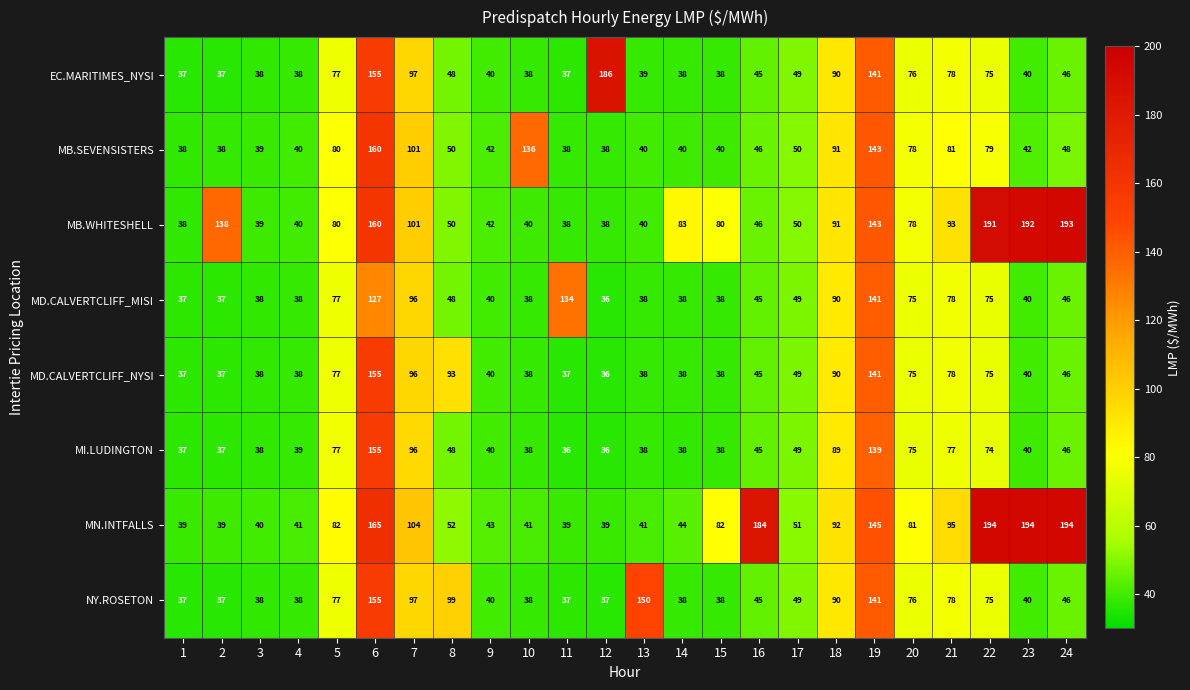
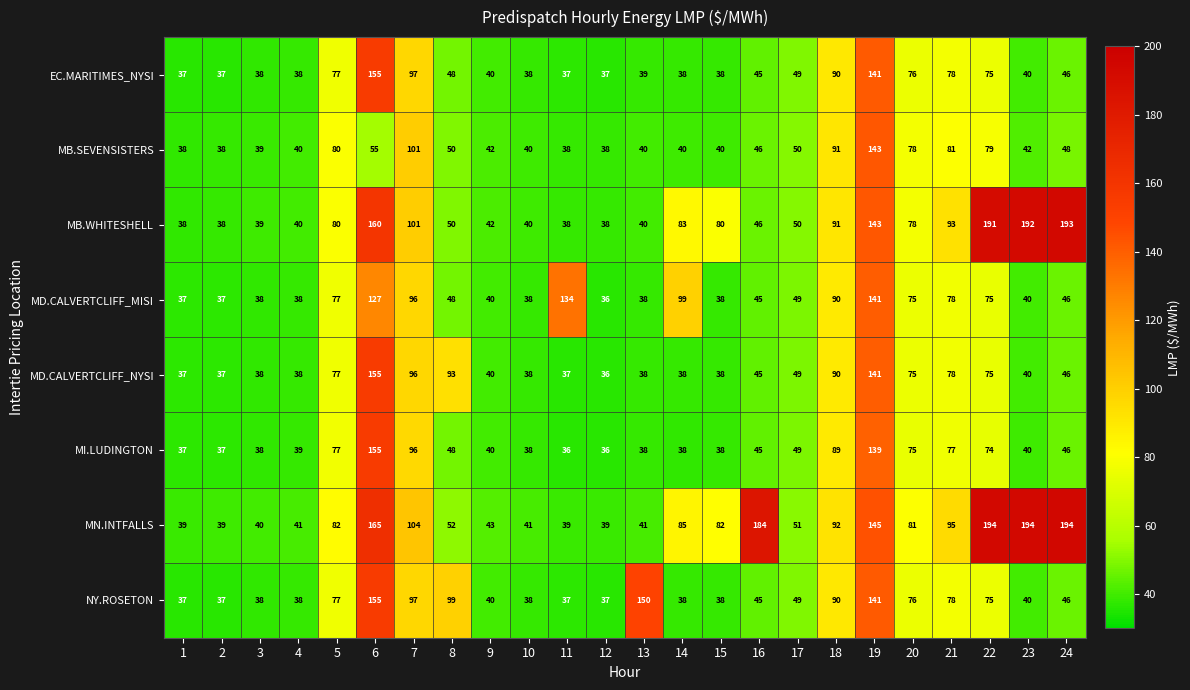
  {
    "EC.MARITIMES_NYSI": {
      "1": 37,
      "2": 37,
      "3": 38,
      "4": 38,
      "5": 77,
      "6": 155,
      "7": 97,
      "8": 48,
      "9": 40,
      "10": 38,
      "11": 37,
-     "12": 186,
+     "12": 37,
      "13": 39,
      "14": 38,
      "15": 38,
      "16": 45,
      "17": 49,
      "18": 90,
      "19": 141,
      "20": 76,
      "21": 78,
      "22": 75,
      "23": 40,
      "24": 46
    },
    "MB.SEVENSISTERS": {
      "1": 38,
      "2": 38,
      "3": 39,
      "4": 40,
      "5": 80,
-     "6": 160,
+     "6": 55,
      "7": 101,
      "8": 50,
      "9": 42,
-     "10": 136,
+     "10": 40,
      "11": 38,
      "12": 38,
      "13": 40,
      "14": 40,
      "15": 40,
      "16": 46,
      "17": 50,
      "18": 91,
      "19": 143,
      "20": 78,
      "21": 81,
      "22": 79,
      "23": 42,
      "24": 48
    },
    "MB.WHITESHELL": {
      "1": 38,
-     "2": 138,
+     "2": 38,
      "3": 39,
      "4": 40,
      "5": 80,
      "6": 160,
      "7": 101,
      "8": 50,
      "9": 42,
      "10": 40,
      "11": 38,
      "12": 38,
      "13": 40,
      "14": 83,
      "15": 80,
      "16": 46,
      "17": 50,
      "18": 91,
      "19": 143,
      "20": 78,
      "21": 93,
      "22": 191,
      "23": 192,
      "24": 193
    },
    "MD.CALVERTCLIFF_MISI": {
      "1": 37,
      "2": 37,
      "3": 38,
      "4": 38,
      "5": 77,
      "6": 127,
      "7": 96,
      "8": 48,
      "9": 40,
      "10": 38,
      "11": 134,
      "12": 36,
      "13": 38,
-     "14": 38,
+     "14": 99,
      "15": 38,
      "16": 45,
      "17": 49,
      "18": 90,
      "19": 141,
      "20": 75,
      "21": 78,
      "22": 75,
      "23": 40,
      "24": 46
    },
    "MD.CALVERTCLIFF_NYSI": {
      "1": 37,
      "2": 37,
      "3": 38,
      "4": 38,
      "5": 77,
      "6": 155,
      "7": 96,
      "8": 93,
      "9": 40,
      "10": 38,
      "11": 37,
      "12": 36,
      "13": 38,
      "14": 38,
      "15": 38,
      "16": 45,
      "17": 49,
      "18": 90,
      "19": 141,
      "20": 75,
      "21": 78,
      "22": 75,
      "23": 40,
      "24": 46
    },
    "MI.LUDINGTON": {
      "1": 37,
      "2": 37,
      "3": 38,
      "4": 39,
      "5": 77,
      "6": 155,
      "7": 96,
      "8": 48,
      "9": 40,
      "10": 38,
      "11": 36,
      "12": 36,
      "13": 38,
      "14": 38,
      "15": 38,
      "16": 45,
      "17": 49,
      "18": 89,
      "19": 139,
      "20": 75,
      "21": 77,
      "22": 74,
      "23": 40,
      "24": 46
    },
    "MN.INTFALLS": {
      "1": 39,
      "2": 39,
      "3": 40,
      "4": 41,
      "5": 82,
      "6": 165,
      "7": 104,
      "8": 52,
      "9": 43,
      "10": 41,
      "11": 39,
      "12": 39,
      "13": 41,
-     "14": 44,
+     "14": 85,
      "15": 82,
      "16": 184,
      "17": 51,
      "18": 92,
      "19": 145,
      "20": 81,
      "21": 95,
      "22": 194,
      "23": 194,
      "24": 194
    },
    "NY.ROSETON": {
      "1": 37,
      "2": 37,
      "3": 38,
      "4": 38,
      "5": 77,
      "6": 155,
      "7": 97,
      "8": 99,
      "9": 40,
      "10": 38,
      "11": 37,
      "12": 37,
      "13": 150,
      "14": 38,
      "15": 38,
      "16": 45,
      "17": 49,
      "18": 90,
      "19": 141,
      "20": 76,
      "21": 78,
      "22": 75,
      "23": 40,
      "24": 46
    }
  }
